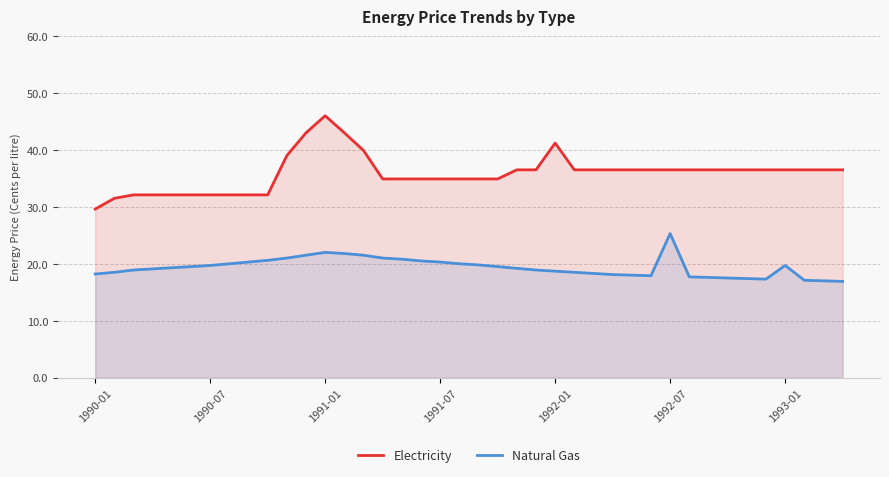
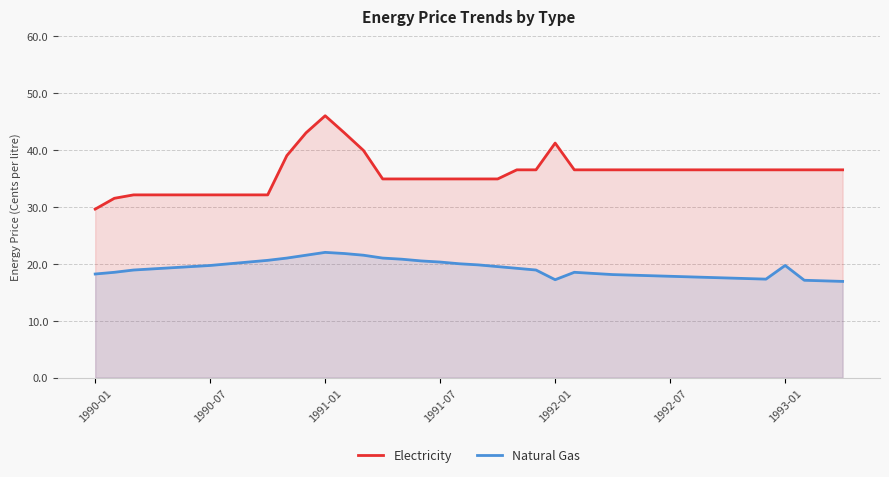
  {
    "Electricity": {
      "1990-01": 30,
      "1990-07": 32,
      "1991-01": 46,
      "1991-07": 35,
      "1992-01": 41,
      "1992-07": 37,
      "1993-01": 37
    },
    "Natural Gas": {
      "1990-01": 18,
      "1990-07": 20,
      "1991-01": 22,
      "1991-07": 20,
-     "1992-01": 19,
-     "1992-07": 25,
+     "1992-01": 17,
+     "1992-07": 18,
      "1993-01": 20
    }
  }
